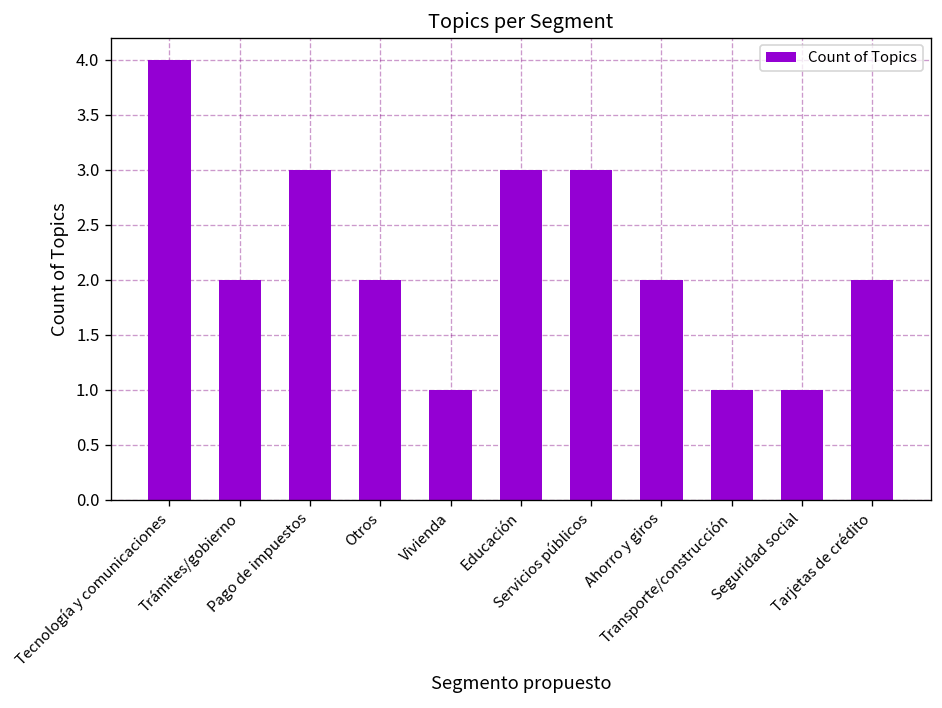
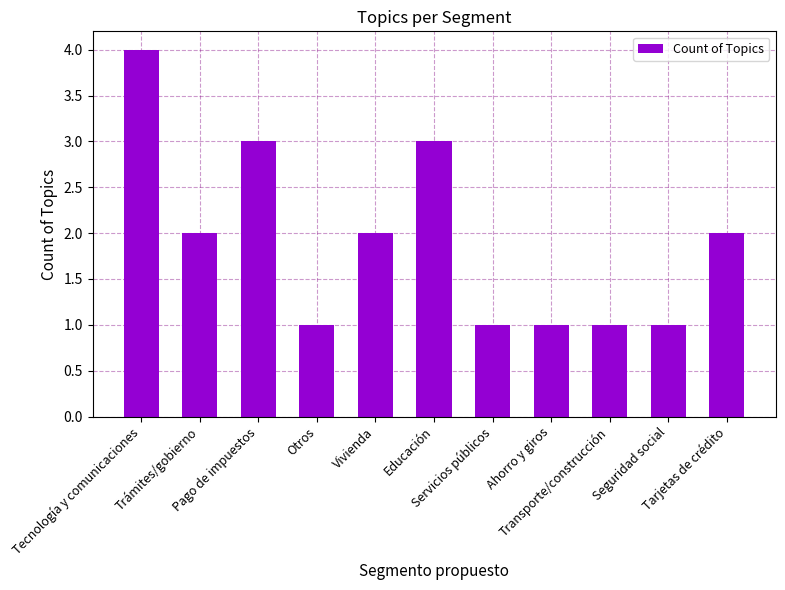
  {
    "Tecnología y comunicaciones": 4,
    "Trámites/gobierno": 2,
    "Pago de impuestos": 3,
-   "Otros": 2,
-   "Vivienda": 1,
+   "Otros": 1,
+   "Vivienda": 2,
    "Educación": 3,
-   "Servicios públicos": 3,
-   "Ahorro y giros": 2,
+   "Servicios públicos": 1,
+   "Ahorro y giros": 1,
    "Transporte/construcción": 1,
    "Seguridad social": 1,
    "Tarjetas de crédito": 2
  }
